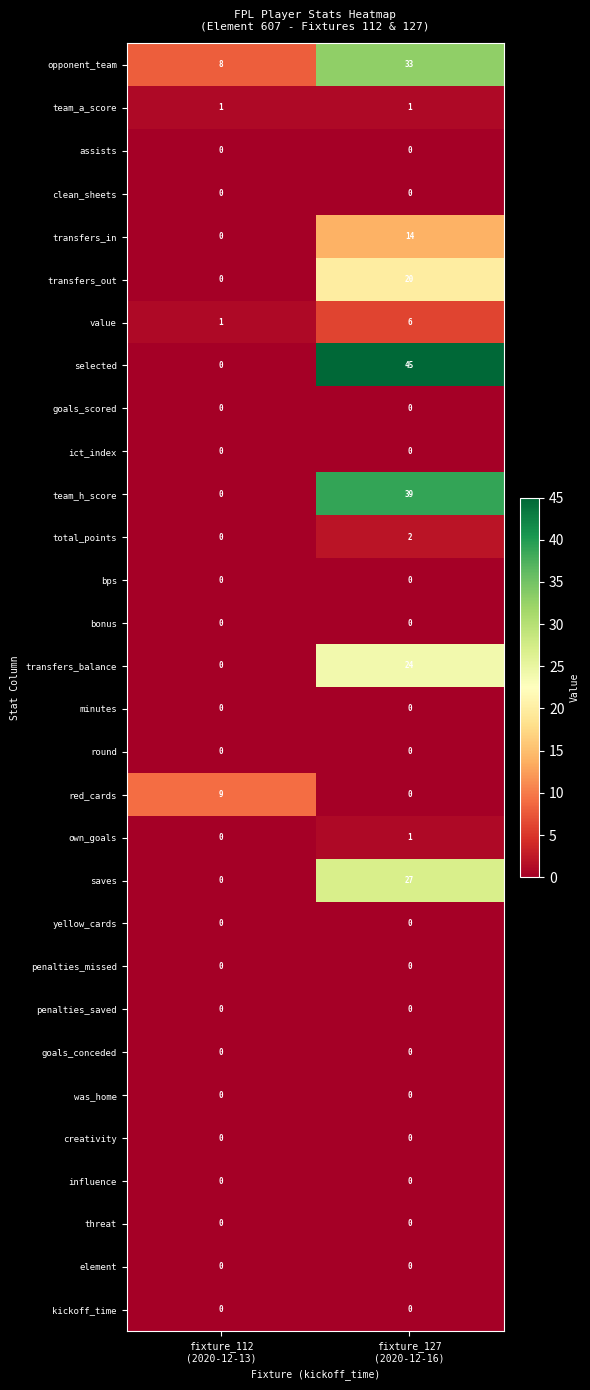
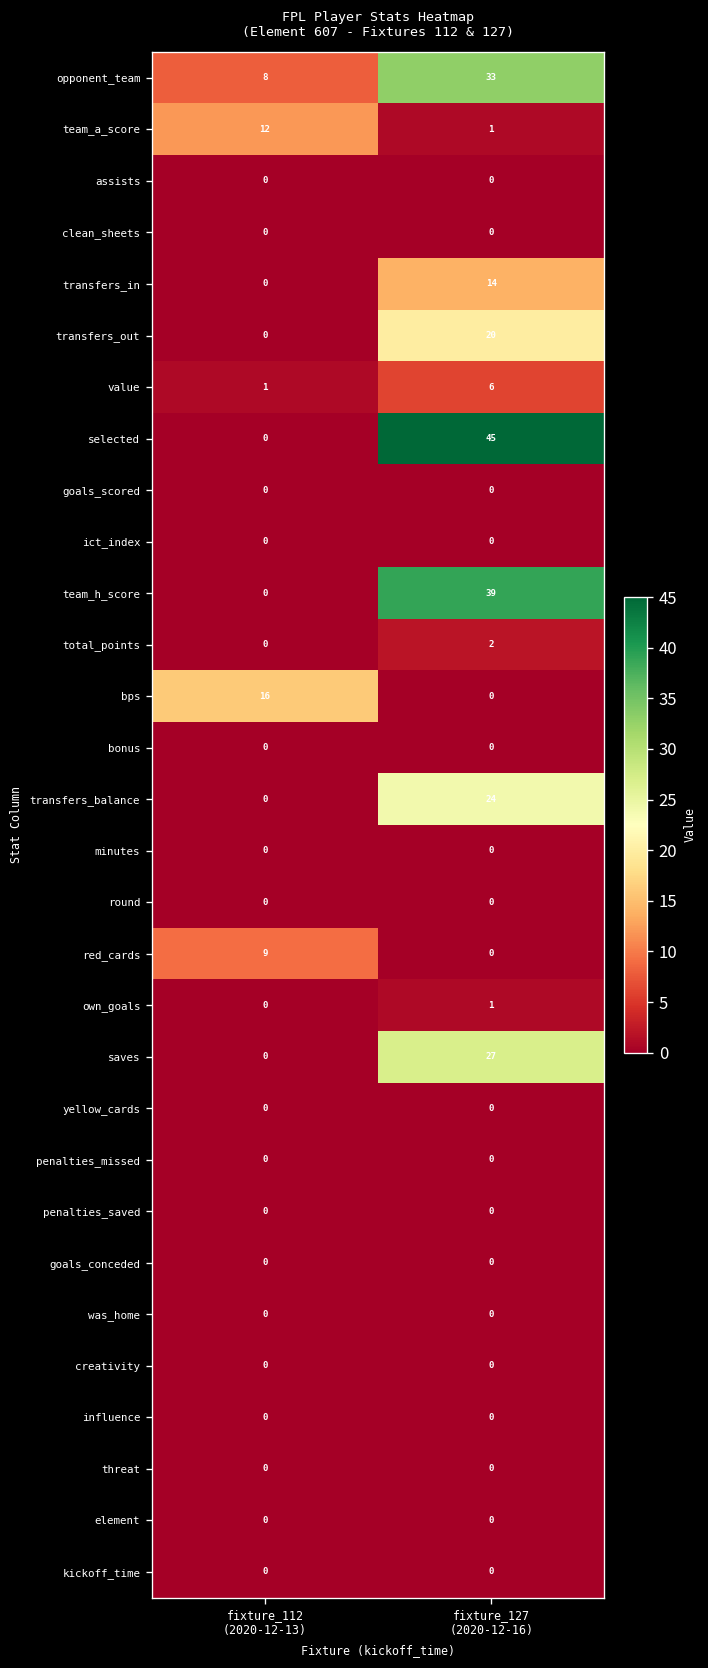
  {
    "opponent_team": {
      "fixture_112 (2020-12-13)": 8,
      "fixture_127 (2020-12-16)": 33
    },
    "team_a_score": {
-     "fixture_112 (2020-12-13)": 1,
+     "fixture_112 (2020-12-13)": 12,
      "fixture_127 (2020-12-16)": 1
    },
    "assists": {
      "fixture_112 (2020-12-13)": 0,
      "fixture_127 (2020-12-16)": 0
    },
    "clean_sheets": {
      "fixture_112 (2020-12-13)": 0,
      "fixture_127 (2020-12-16)": 0
    },
    "transfers_in": {
      "fixture_112 (2020-12-13)": 0,
      "fixture_127 (2020-12-16)": 14
    },
    "transfers_out": {
      "fixture_112 (2020-12-13)": 0,
      "fixture_127 (2020-12-16)": 20
    },
    "value": {
      "fixture_112 (2020-12-13)": 1,
      "fixture_127 (2020-12-16)": 6
    },
    "selected": {
      "fixture_112 (2020-12-13)": 0,
      "fixture_127 (2020-12-16)": 45
    },
    "goals_scored": {
      "fixture_112 (2020-12-13)": 0,
      "fixture_127 (2020-12-16)": 0
    },
    "ict_index": {
      "fixture_112 (2020-12-13)": 0,
      "fixture_127 (2020-12-16)": 0
    },
    "team_h_score": {
      "fixture_112 (2020-12-13)": 0,
      "fixture_127 (2020-12-16)": 39
    },
    "total_points": {
      "fixture_112 (2020-12-13)": 0,
      "fixture_127 (2020-12-16)": 2
    },
    "bps": {
-     "fixture_112 (2020-12-13)": 0,
+     "fixture_112 (2020-12-13)": 16,
      "fixture_127 (2020-12-16)": 0
    },
    "bonus": {
      "fixture_112 (2020-12-13)": 0,
      "fixture_127 (2020-12-16)": 0
    },
    "transfers_balance": {
      "fixture_112 (2020-12-13)": 0,
      "fixture_127 (2020-12-16)": 24
    },
    "minutes": {
      "fixture_112 (2020-12-13)": 0,
      "fixture_127 (2020-12-16)": 0
    },
    "round": {
      "fixture_112 (2020-12-13)": 0,
      "fixture_127 (2020-12-16)": 0
    },
    "red_cards": {
      "fixture_112 (2020-12-13)": 9,
      "fixture_127 (2020-12-16)": 0
    },
    "own_goals": {
      "fixture_112 (2020-12-13)": 0,
      "fixture_127 (2020-12-16)": 1
    },
    "saves": {
      "fixture_112 (2020-12-13)": 0,
      "fixture_127 (2020-12-16)": 27
    },
    "yellow_cards": {
      "fixture_112 (2020-12-13)": 0,
      "fixture_127 (2020-12-16)": 0
    },
    "penalties_missed": {
      "fixture_112 (2020-12-13)": 0,
      "fixture_127 (2020-12-16)": 0
    },
    "penalties_saved": {
      "fixture_112 (2020-12-13)": 0,
      "fixture_127 (2020-12-16)": 0
    },
    "goals_conceded": {
      "fixture_112 (2020-12-13)": 0,
      "fixture_127 (2020-12-16)": 0
    },
    "was_home": {
      "fixture_112 (2020-12-13)": 0,
      "fixture_127 (2020-12-16)": 0
    },
    "creativity": {
      "fixture_112 (2020-12-13)": 0,
      "fixture_127 (2020-12-16)": 0
    },
    "influence": {
      "fixture_112 (2020-12-13)": 0,
      "fixture_127 (2020-12-16)": 0
    },
    "threat": {
      "fixture_112 (2020-12-13)": 0,
      "fixture_127 (2020-12-16)": 0
    },
    "element": {
      "fixture_112 (2020-12-13)": 0,
      "fixture_127 (2020-12-16)": 0
    },
    "kickoff_time": {
      "fixture_112 (2020-12-13)": 0,
      "fixture_127 (2020-12-16)": 0
    }
  }
